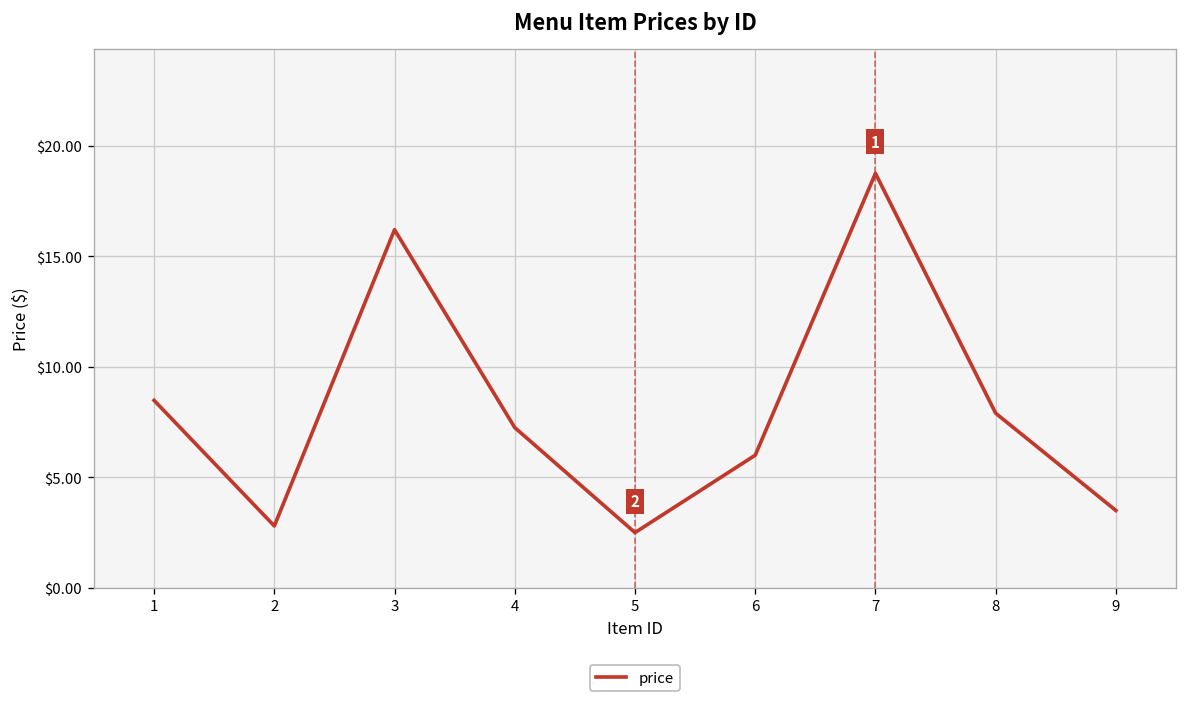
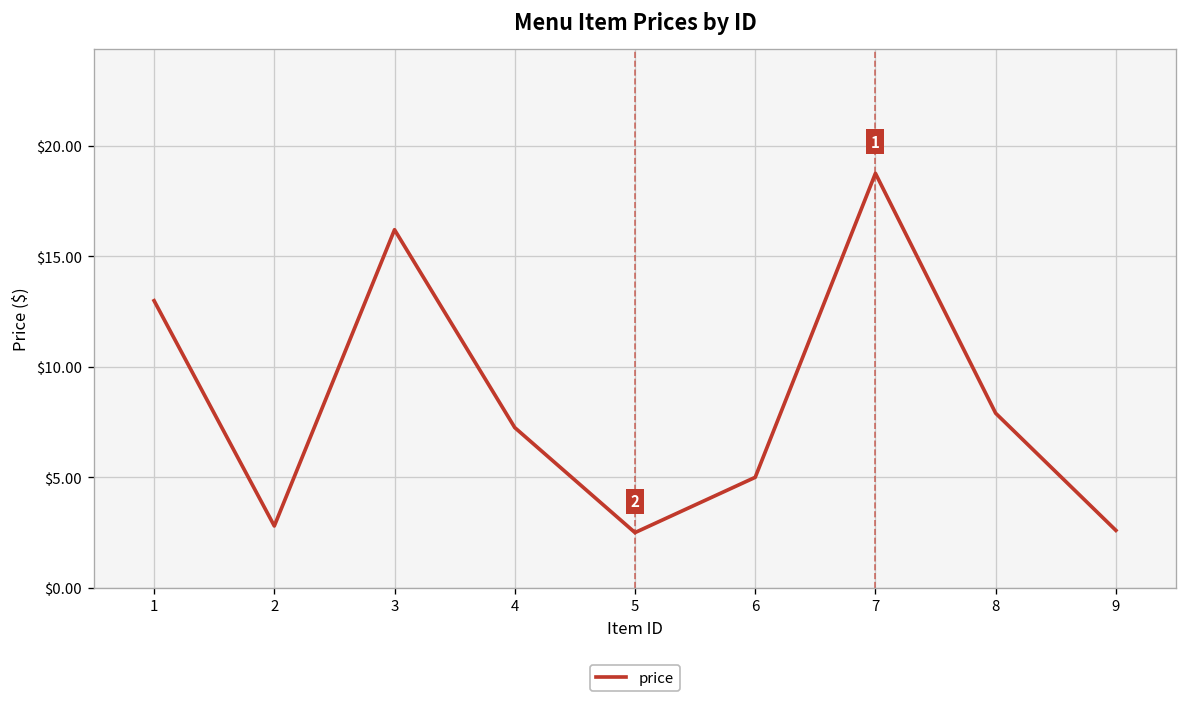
  {
-   "1": "$8.5",
+   "1": "$13.0",
    "2": "$2.8",
    "3": "$16.2",
    "4": "$7.3",
-   "6": "$6",
+   "6": "$5",
    "8": "$7.9",
-   "9": "$3.5"
+   "9": "$2.6"
  }
